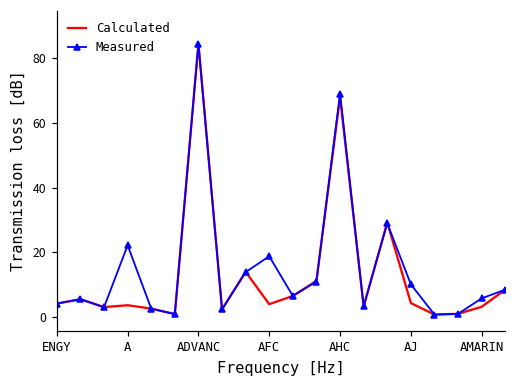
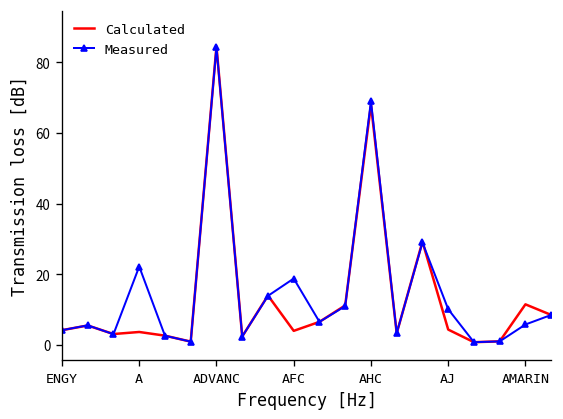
  {
    "Calculated": {
      "A": 4,
      "AFC": 4,
      "AHC": 68,
      "AJ": 4,
-     "AMARIN": 3
+     "AMARIN": 12
    },
    "Measured": {
      "A": 22,
      "AFC": 19,
      "AHC": 69,
      "AJ": 10,
      "AMARIN": 6
    }
  }
